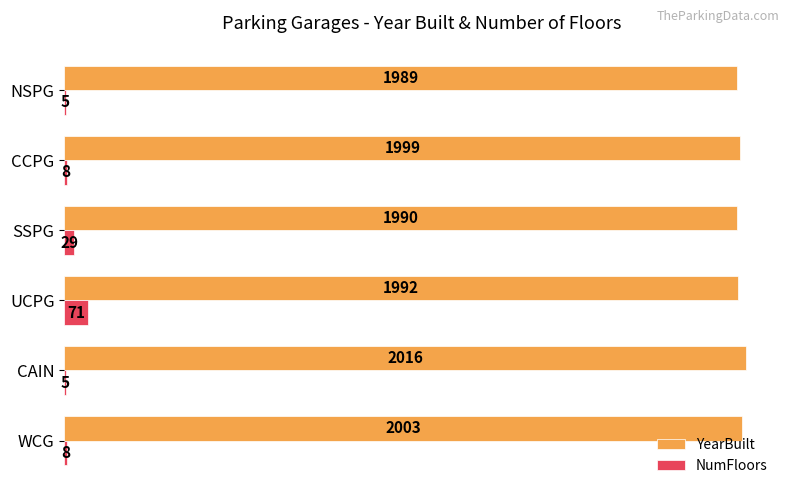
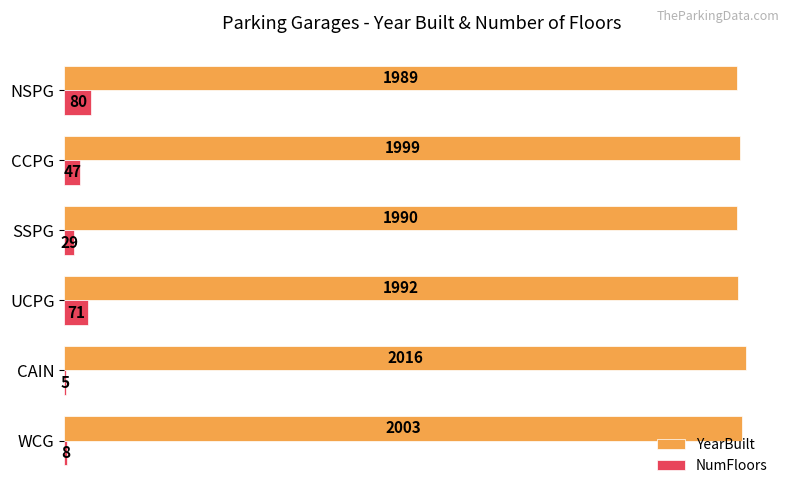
  {
    "YearBuilt": {
      "NSPG": 1989,
      "CCPG": 1999,
      "SSPG": 1990,
      "UCPG": 1992,
      "CAIN": 2016,
      "WCG": 2003
    },
    "NumFloors": {
-     "NSPG": 5,
-     "CCPG": 8,
+     "NSPG": 80,
+     "CCPG": 47,
      "SSPG": 29,
      "UCPG": 71,
      "CAIN": 5,
      "WCG": 8
    }
  }
